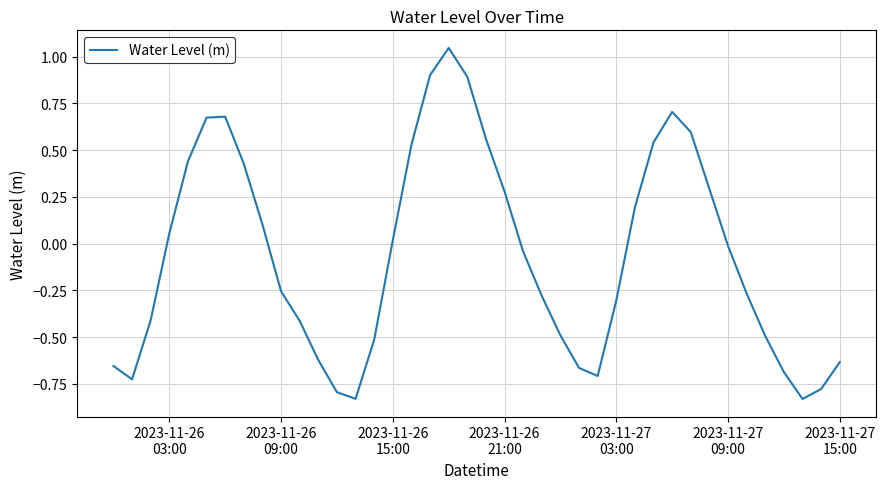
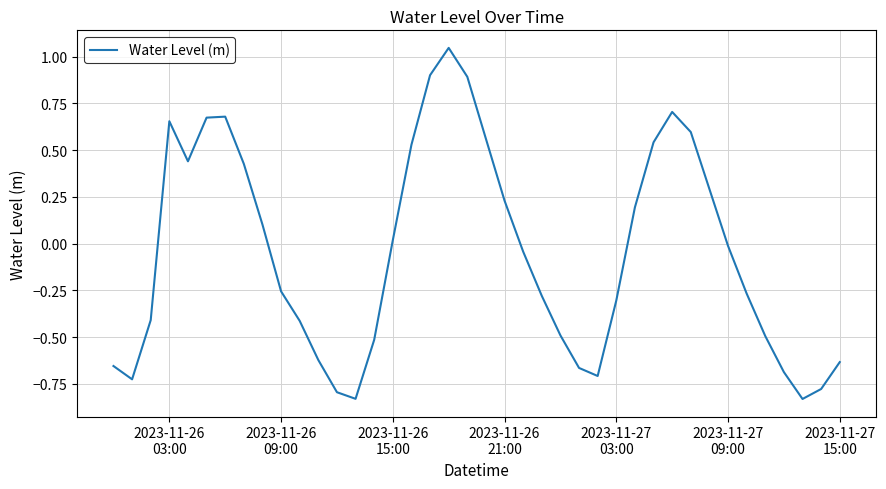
  {
-   "2023-11-26 03:00": 0.06,
+   "2023-11-26 03:00": 0.66,
    "2023-11-26 09:00": -0.25,
    "2023-11-26 15:00": 0.02,
-   "2023-11-26 21:00": 0.28,
+   "2023-11-26 21:00": 0.23,
    "2023-11-27 03:00": -0.30,
    "2023-11-27 09:00": -0.01,
    "2023-11-27 15:00": -0.63
  }
